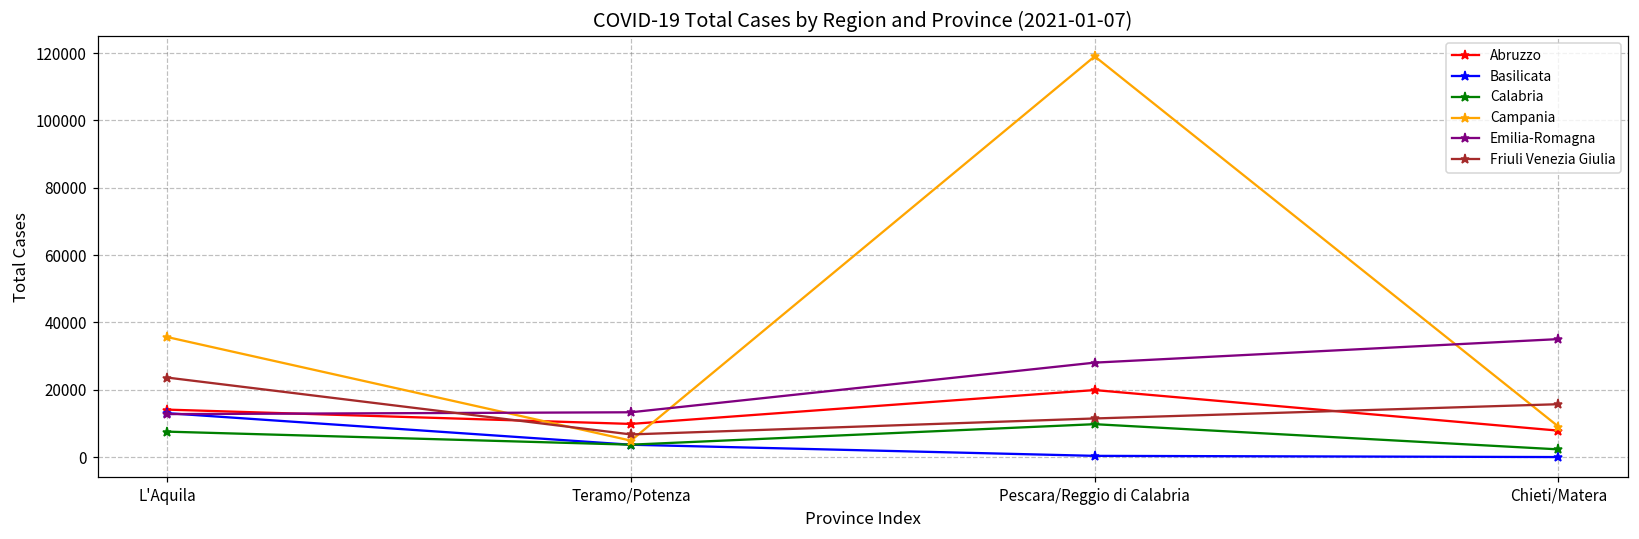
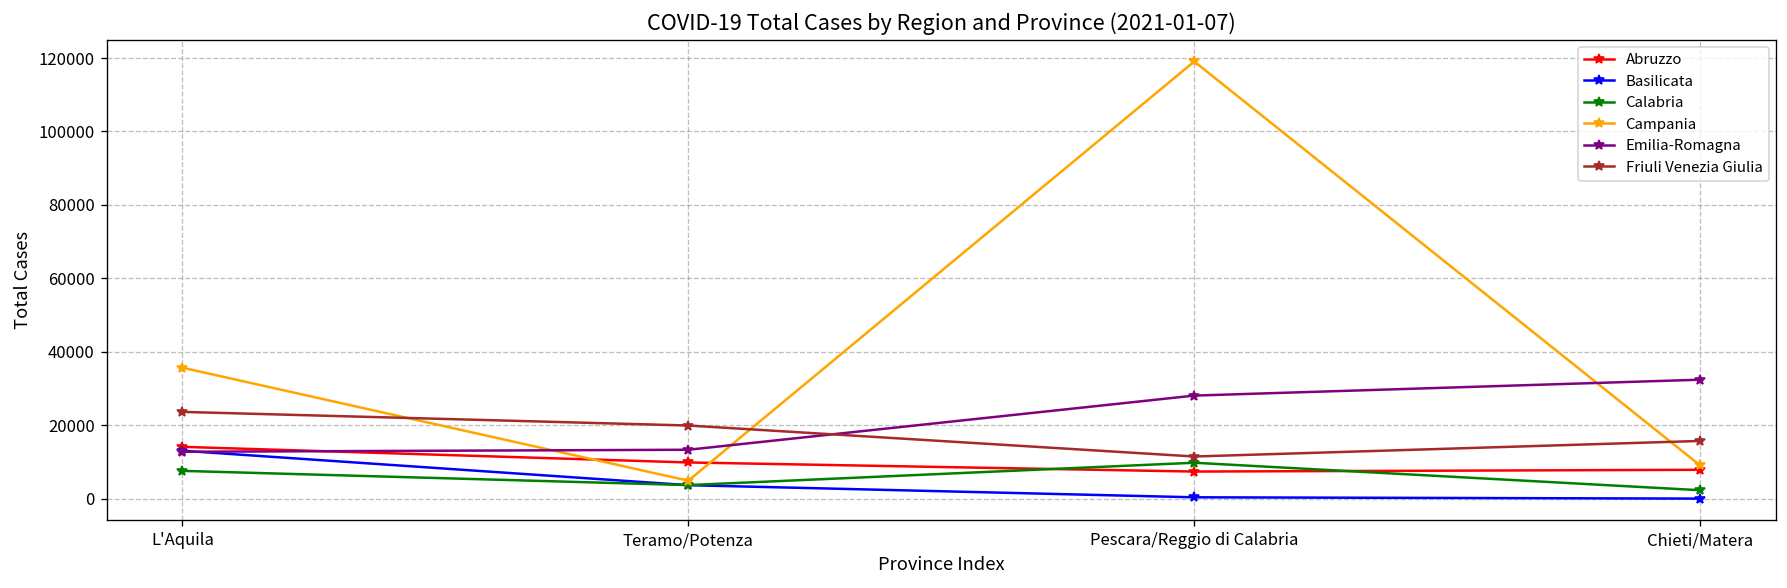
  {
    "Abruzzo": {
      "L'Aquila": 14000,
      "Teramo/Potenza": 10000,
-     "Pescara/Reggio di Calabria": 20000,
+     "Pescara/Reggio di Calabria": 7000,
      "Chieti/Matera": 8000
    },
    "Basilicata": {
      "Pescara/Reggio di Calabria": 0,
      "Chieti/Matera": 0
    },
    "Calabria": {
      "L'Aquila": 8000,
      "Pescara/Reggio di Calabria": 10000,
      "Chieti/Matera": 2000
    },
    "Campania": {
      "L'Aquila": 36000,
      "Teramo/Potenza": 5000,
      "Pescara/Reggio di Calabria": 119000,
      "Chieti/Matera": 9000
    },
    "Emilia-Romagna": {
      "Teramo/Potenza": 13000,
      "Pescara/Reggio di Calabria": 28000,
-     "Chieti/Matera": 35000
+     "Chieti/Matera": 32000
    },
    "Friuli Venezia Giulia": {
      "L'Aquila": 24000,
-     "Teramo/Potenza": 7000,
+     "Teramo/Potenza": 20000,
      "Pescara/Reggio di Calabria": 11000,
      "Chieti/Matera": 16000
    }
  }
